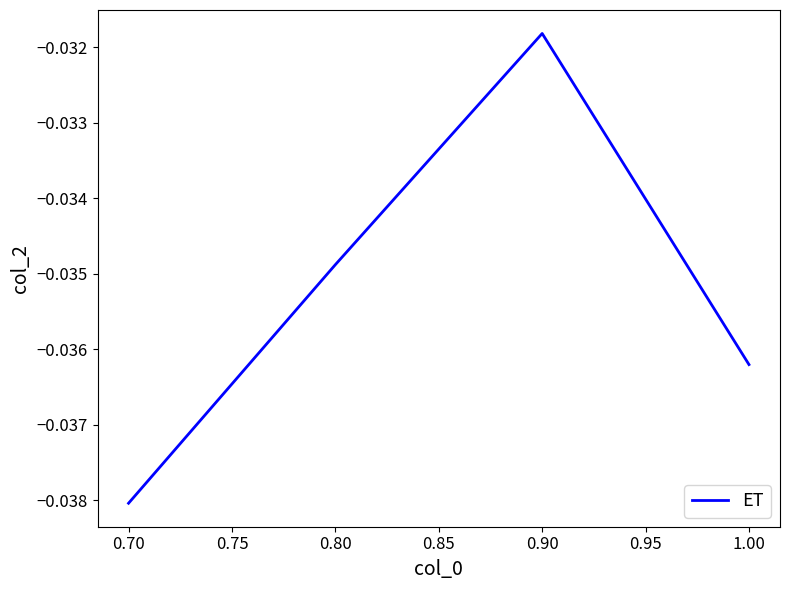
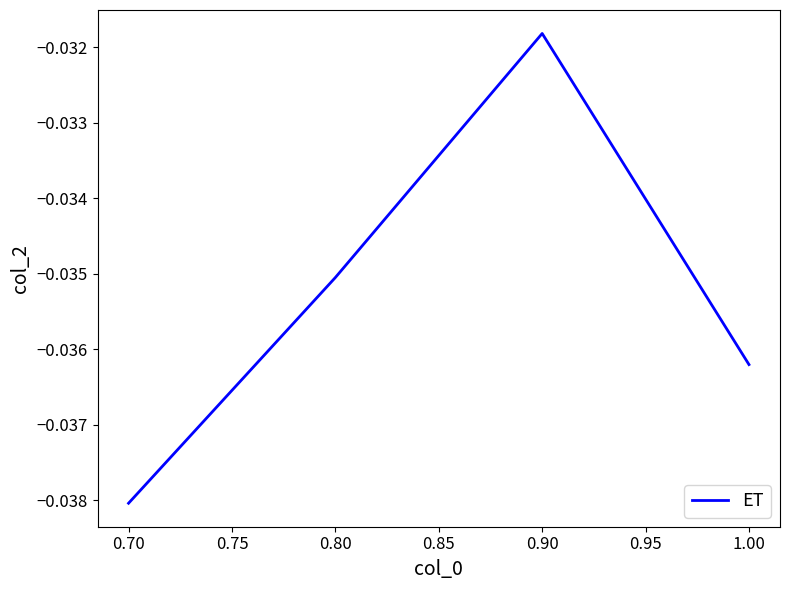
  {
    "0.70": -0.0380,
-   "0.80": -0.0349,
+   "0.80": -0.0350,
    "0.90": -0.0318,
    "1.00": -0.0362
  }
